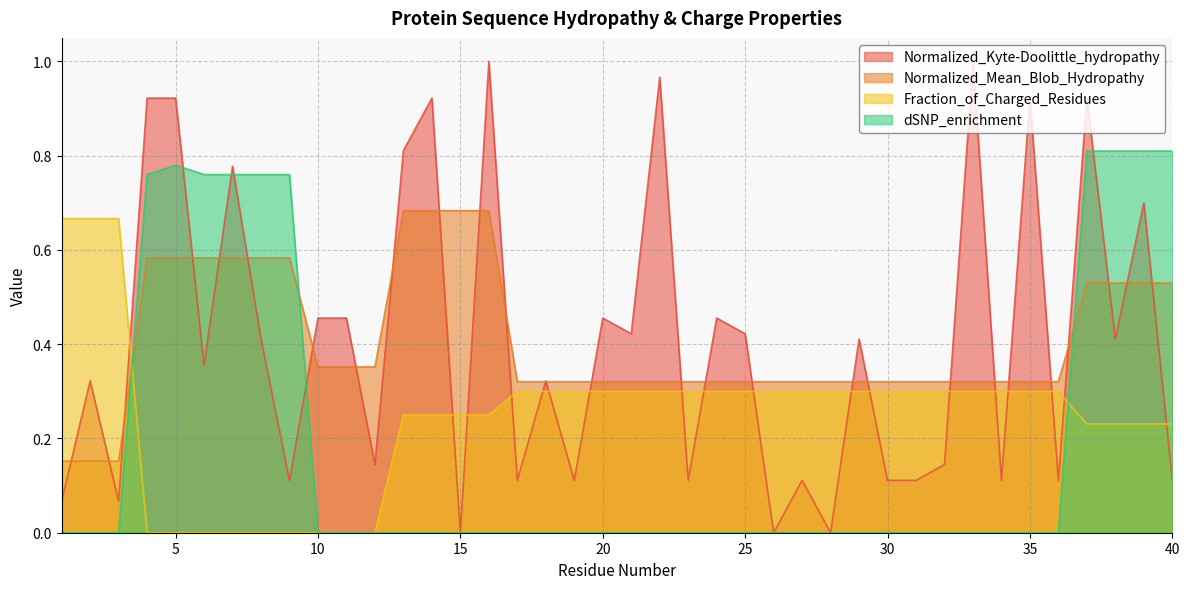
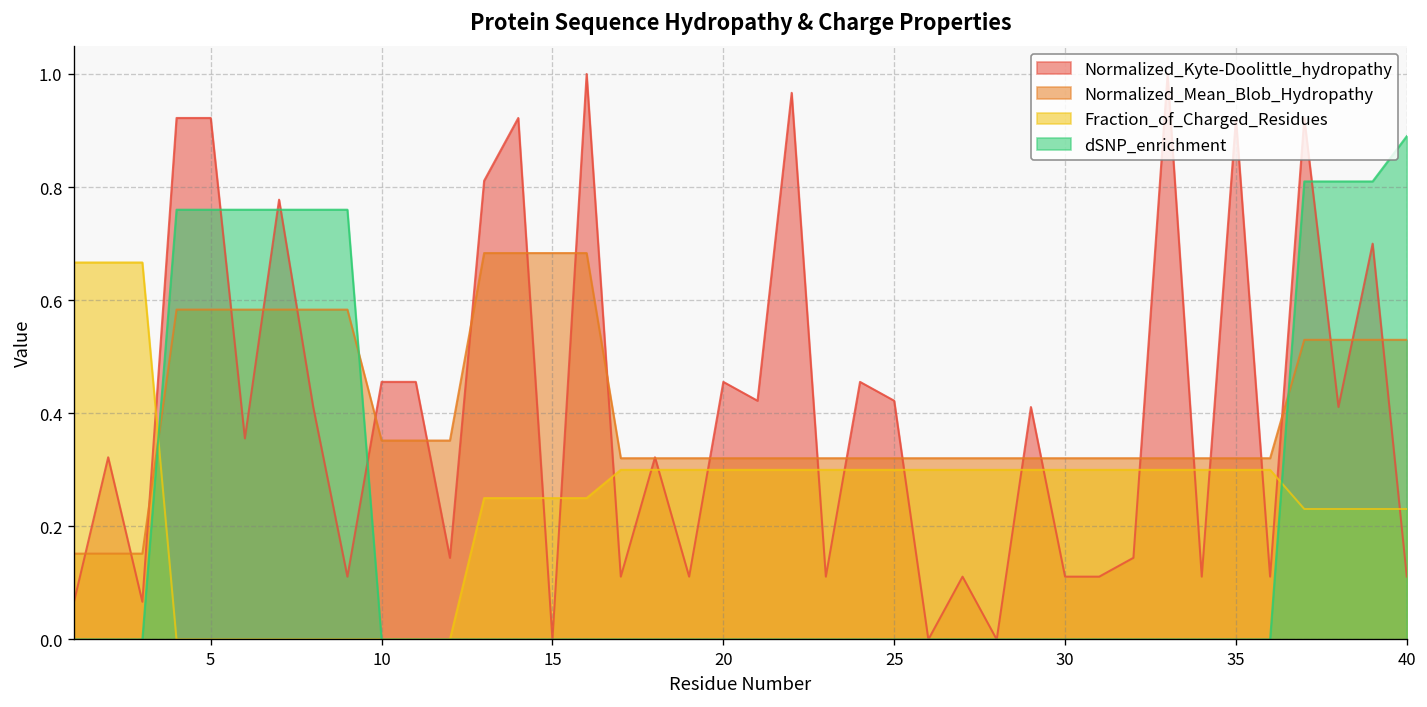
  {
    "dSNP_enrichment": {
-     "5": 0.78,
+     "5": 0.76,
      "20": 0.00,
      "25": 0.00,
      "30": 0.00,
      "35": 0.00,
-     "40": 0.81
+     "40": 0.89
    }
  }
